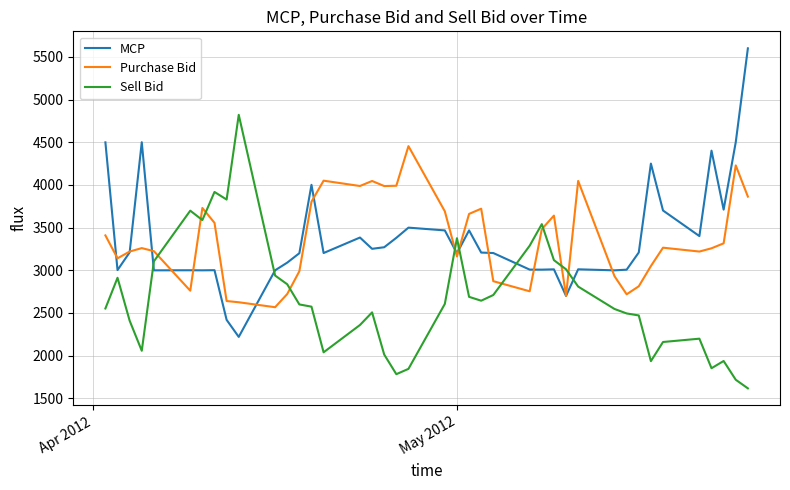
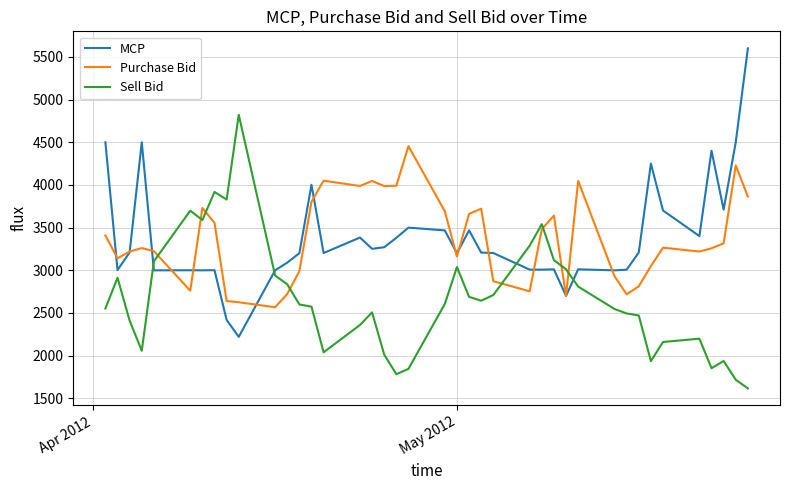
  {
    "MCP": {
      "May 2012": 3200
    },
    "Purchase Bid": {
      "May 2012": 3200
    },
    "Sell Bid": {
-     "May 2012": 3400
+     "May 2012": 3000
    }
  }
